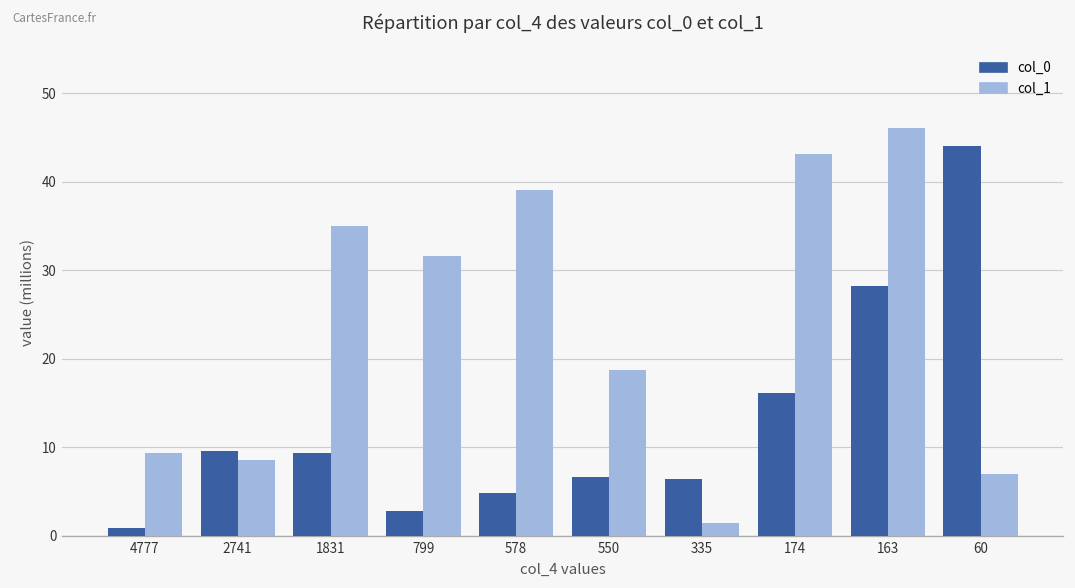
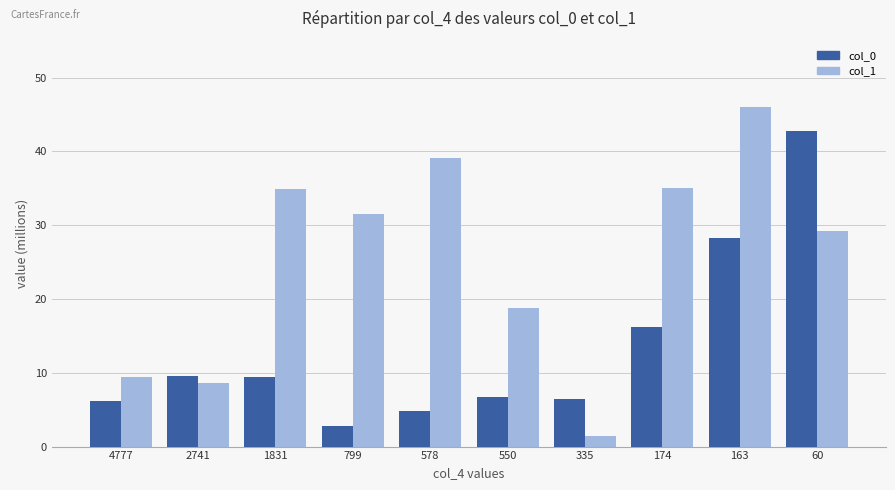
  {
    "col_0": {
-     "4777": 1,
+     "4777": 6,
      "2741": 10,
      "1831": 9,
      "799": 3,
      "578": 5,
      "550": 7,
      "335": 6,
      "174": 16,
      "163": 28,
-     "60": 44
+     "60": 43
    },
    "col_1": {
      "4777": 9,
      "2741": 9,
      "1831": 35,
      "799": 32,
      "578": 39,
      "550": 19,
      "335": 1,
-     "174": 43,
+     "174": 35,
      "163": 46,
-     "60": 7
+     "60": 29
    }
  }
